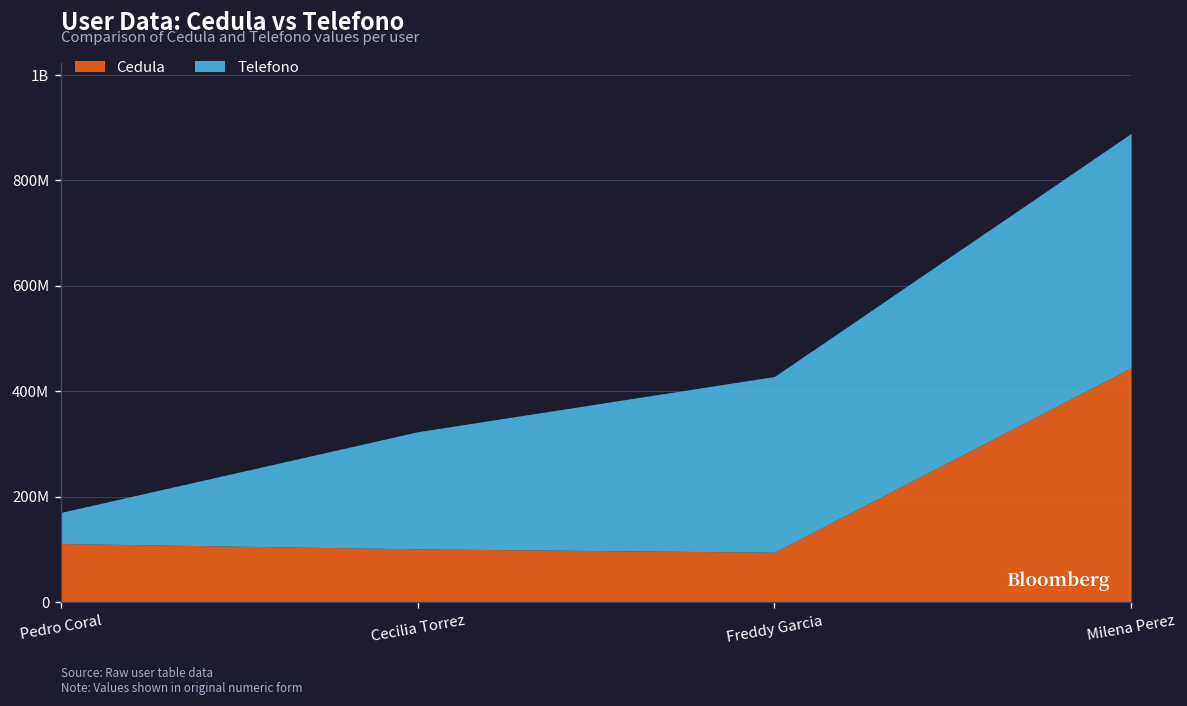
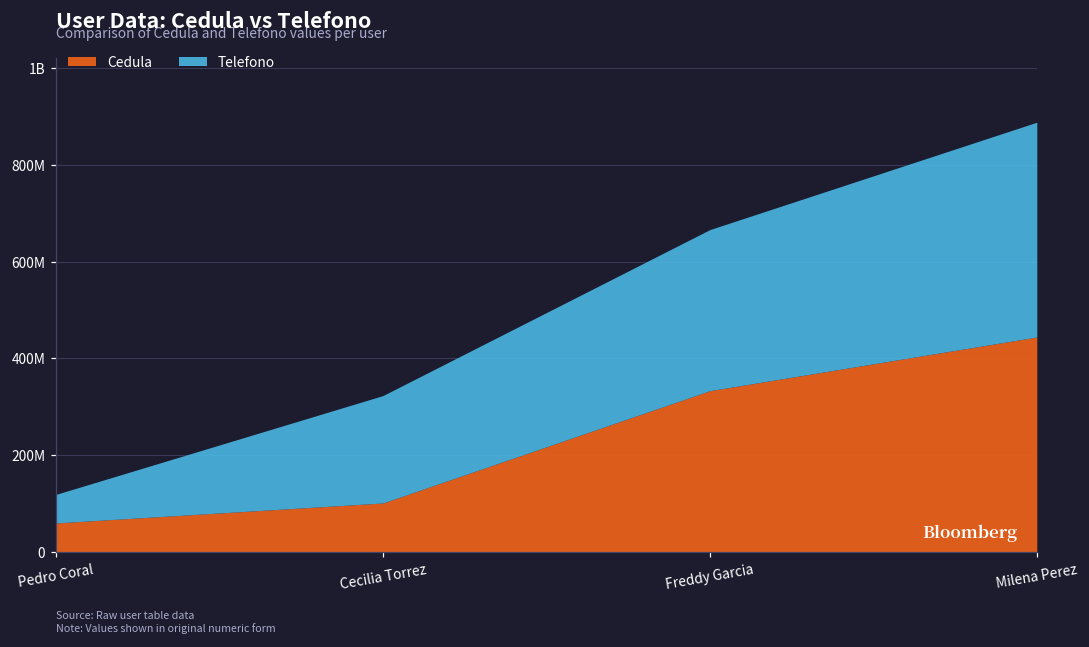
  {
    "Cedula": {
-     "Pedro Coral": 110000000,
+     "Pedro Coral": 60000000,
      "Cecilia Torrez": 100000000,
-     "Freddy Garcia": 90000000,
+     "Freddy Garcia": 330000000,
      "Milena Perez": 440000000
    },
    "Telefono": {
      "Pedro Coral": 60000000,
      "Cecilia Torrez": 220000000,
      "Freddy Garcia": 330000000,
      "Milena Perez": 440000000
    }
  }
